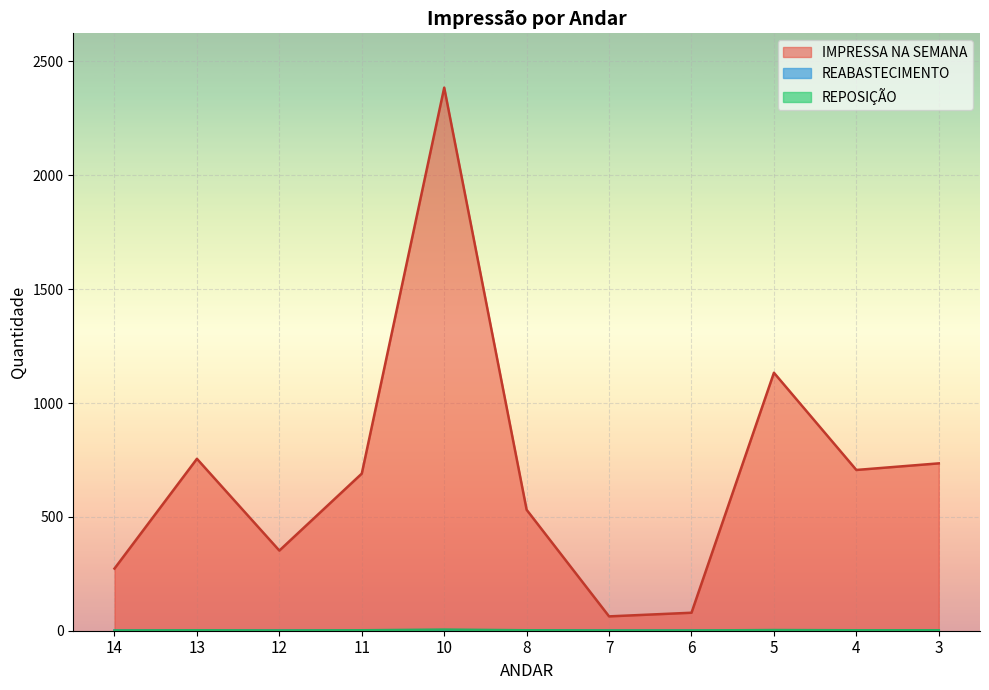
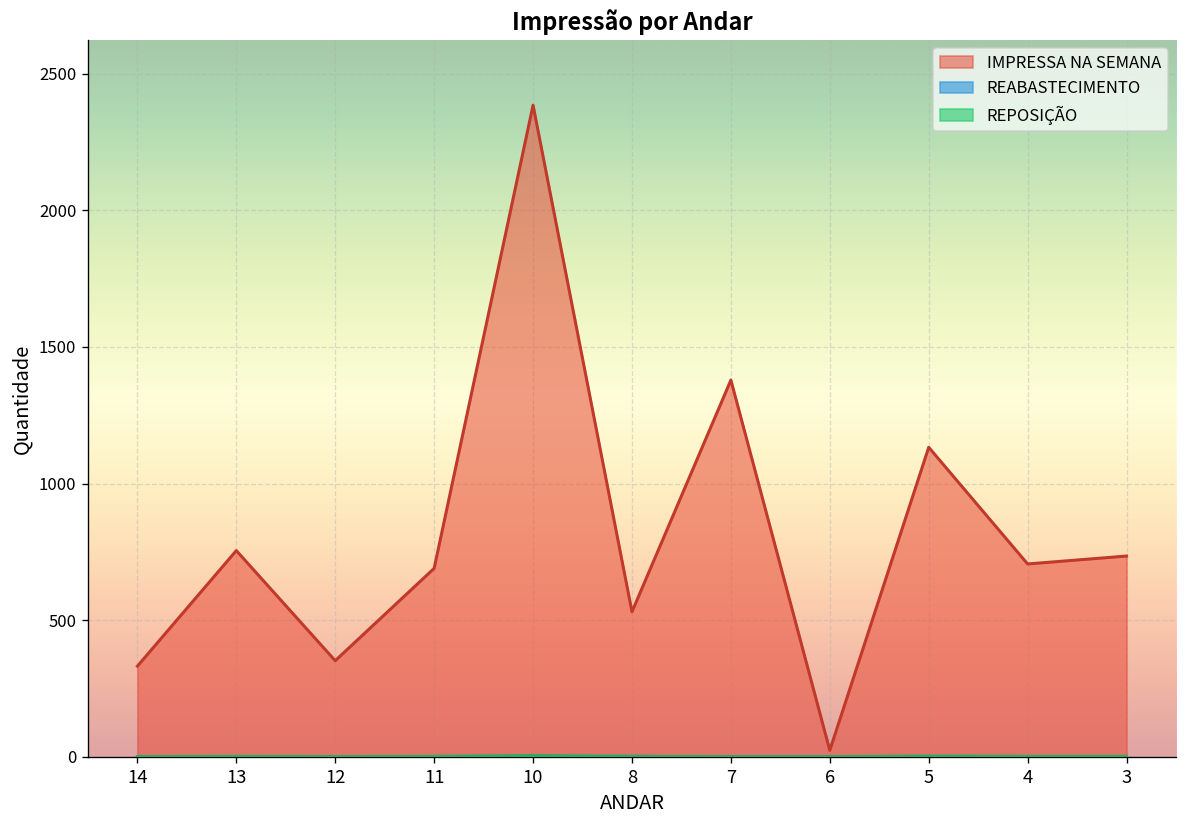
  {
    "IMPRESSA NA SEMANA": {
-     "14": 270,
+     "14": 330,
      "13": 760,
      "12": 350,
      "11": 690,
      "10": 2390,
      "8": 530,
-     "7": 60,
-     "6": 80,
+     "7": 1380,
+     "6": 20,
      "5": 1130,
      "4": 710,
      "3": 740
    }
  }
